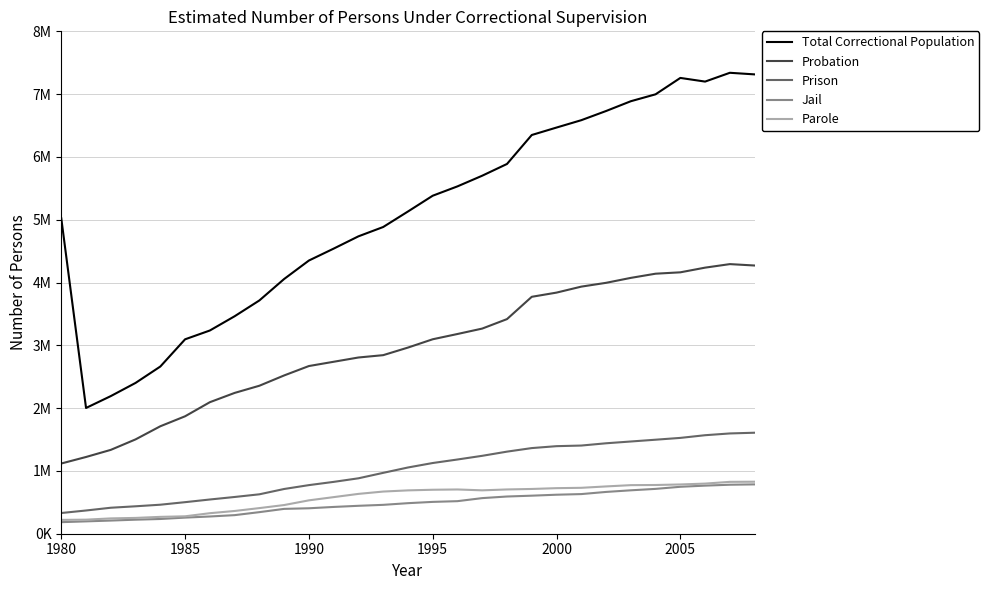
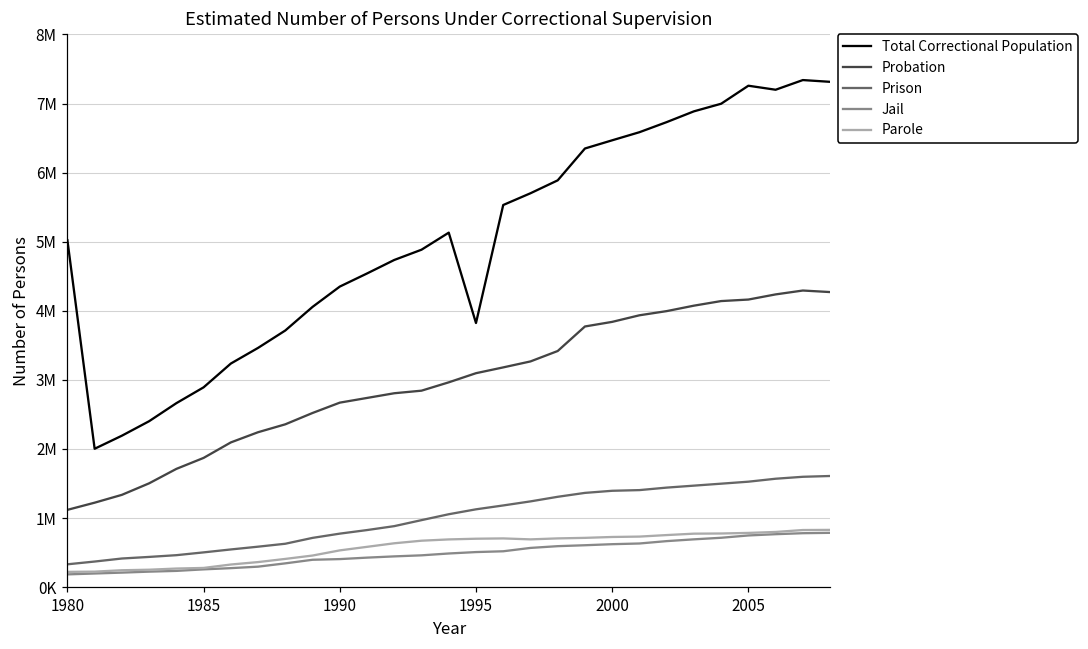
  {
    "Total Correctional Population": {
      "1980": 5000000,
-     "1985": 3100000,
+     "1985": 2900000,
      "1990": 4400000,
-     "1995": 5400000,
+     "1995": 3800000,
      "2000": 6500000,
      "2005": 7300000
    }
  }
